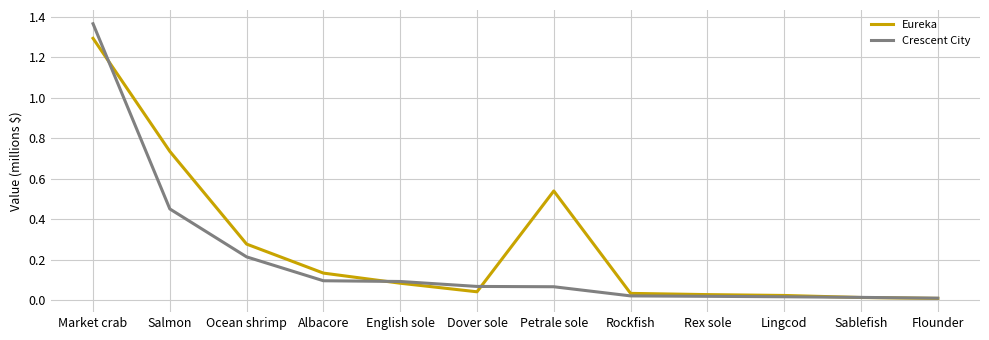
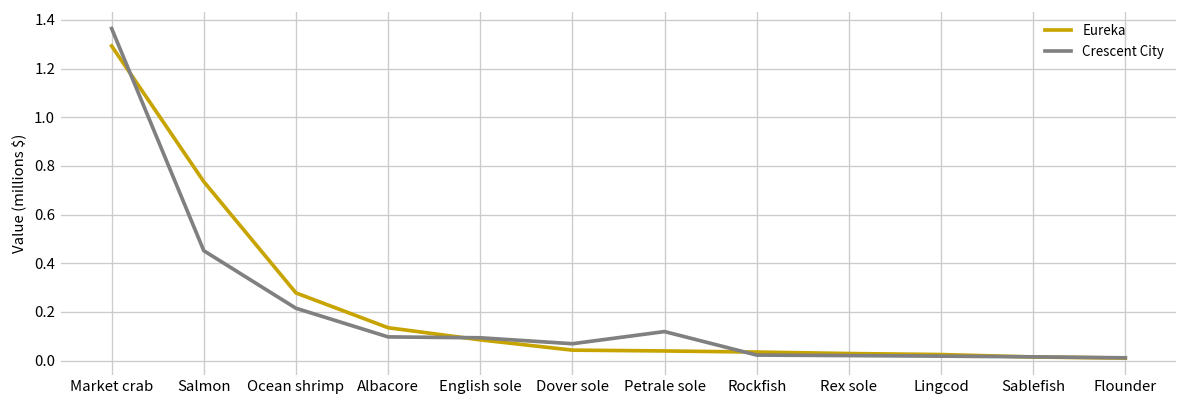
  {
    "Eureka": {
      "Market crab": 1.29,
      "Salmon": 0.74,
      "Ocean shrimp": 0.28,
      "Albacore": 0.13,
      "Dover sole": 0.04,
-     "Petrale sole": 0.54
+     "Petrale sole": 0.04
    },
    "Crescent City": {
      "Market crab": 1.36,
      "Salmon": 0.45,
      "Ocean shrimp": 0.21,
      "Albacore": 0.10,
      "Dover sole": 0.07,
-     "Petrale sole": 0.07
+     "Petrale sole": 0.12
    }
  }
